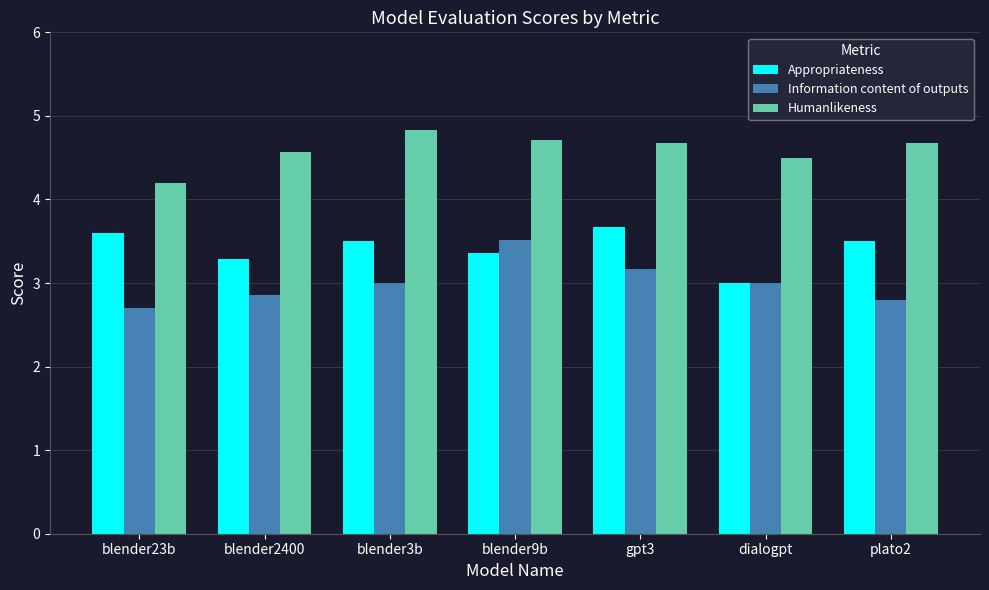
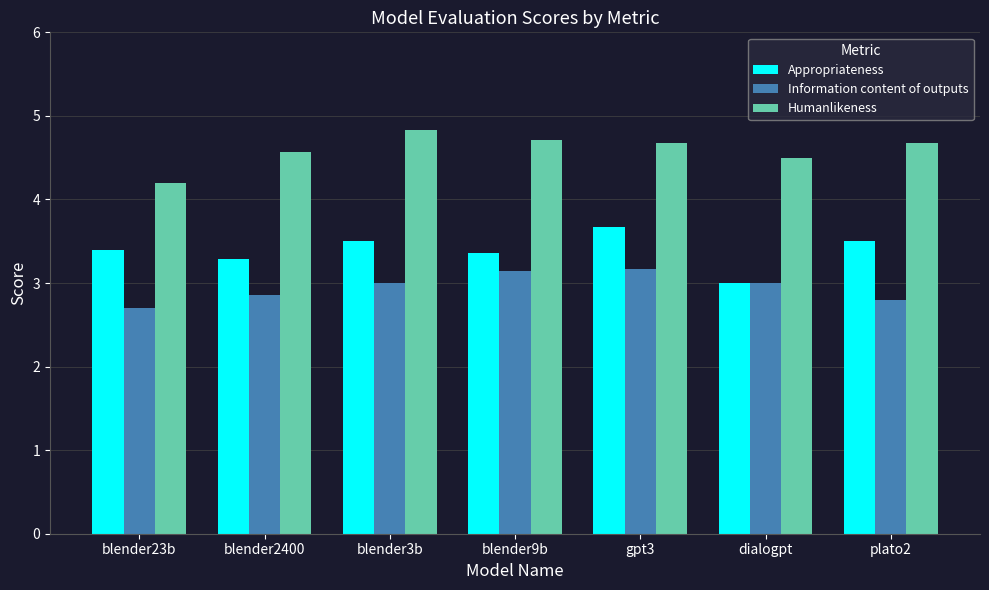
  {
    "Appropriateness": {
-     "blender23b": 3.6,
+     "blender23b": 3.4,
      "blender2400": 3.3,
      "blender3b": 3.5,
      "blender9b": 3.4,
      "gpt3": 3.7,
      "dialogpt": 3.0,
      "plato2": 3.5
    },
    "Information content of outputs": {
      "blender23b": 2.7,
      "blender2400": 2.9,
      "blender3b": 3.0,
-     "blender9b": 3.5,
+     "blender9b": 3.1,
      "gpt3": 3.2,
      "dialogpt": 3.0,
      "plato2": 2.8
    },
    "Humanlikeness": {
      "blender23b": 4.2,
      "blender2400": 4.6,
      "blender3b": 4.8,
      "blender9b": 4.7,
      "gpt3": 4.7,
      "dialogpt": 4.5,
      "plato2": 4.7
    }
  }
